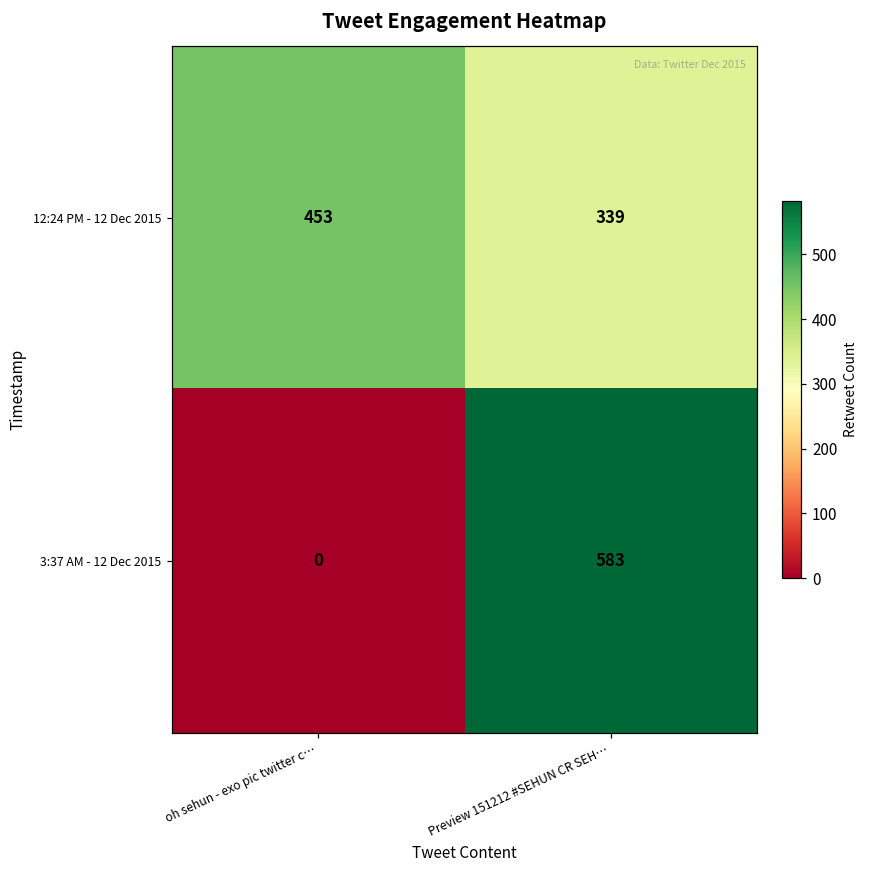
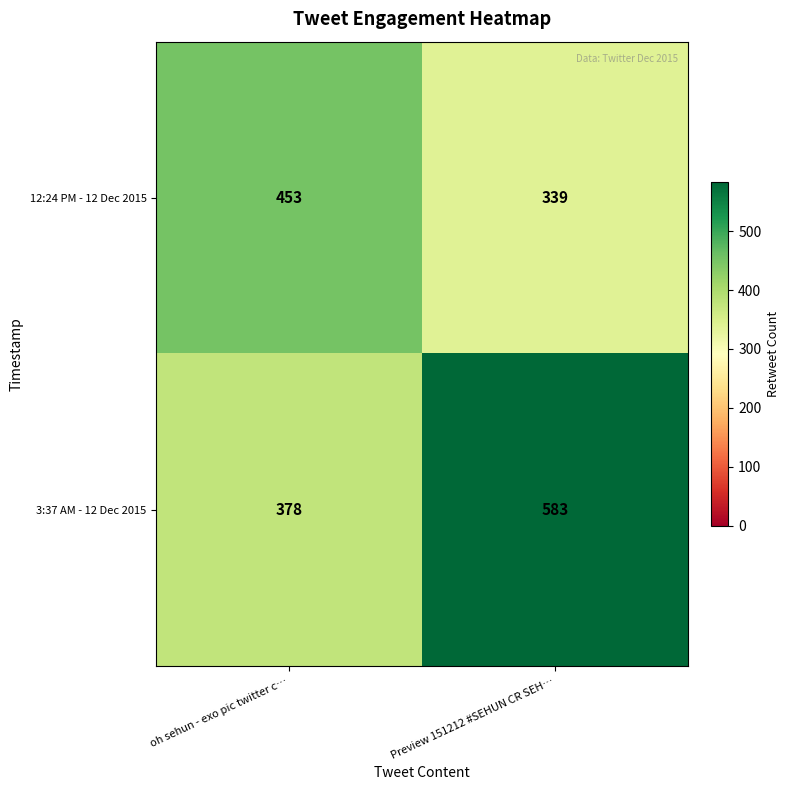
  {
    "12:24 PM - 12 Dec 2015": {
      "oh sehun - exo pic twitter c…": 453
    },
    "3:37 AM - 12 Dec 2015": {
-     "oh sehun - exo pic twitter c…": 0,
+     "oh sehun - exo pic twitter c…": 378,
      "Preview 151212 #SEHUN CR SEH…": 583
    }
  }
